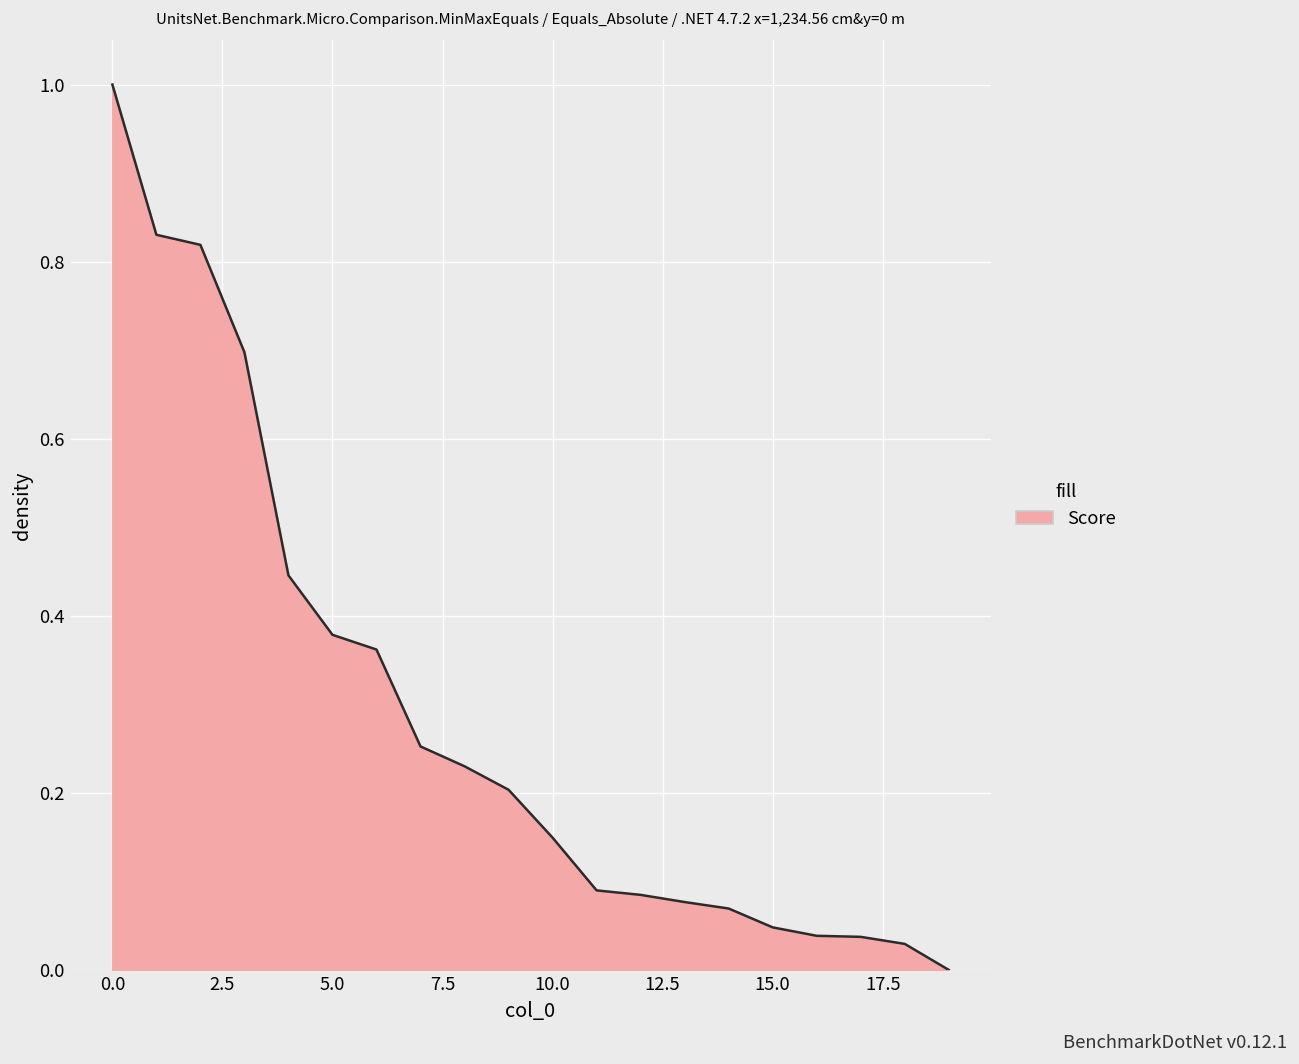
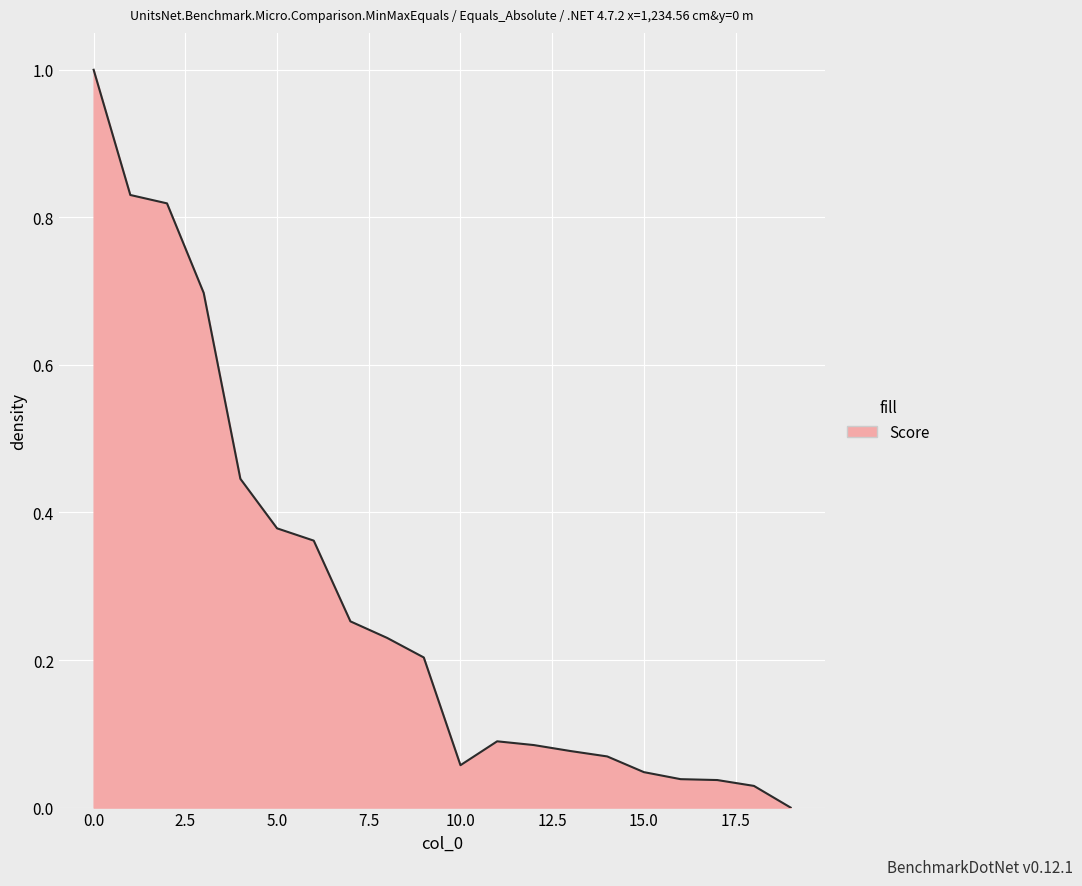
  {
    "0.0": 1.00,
    "5.0": 0.38,
-   "10.0": 0.15,
+   "10.0": 0.06,
    "15.0": 0.05
  }
